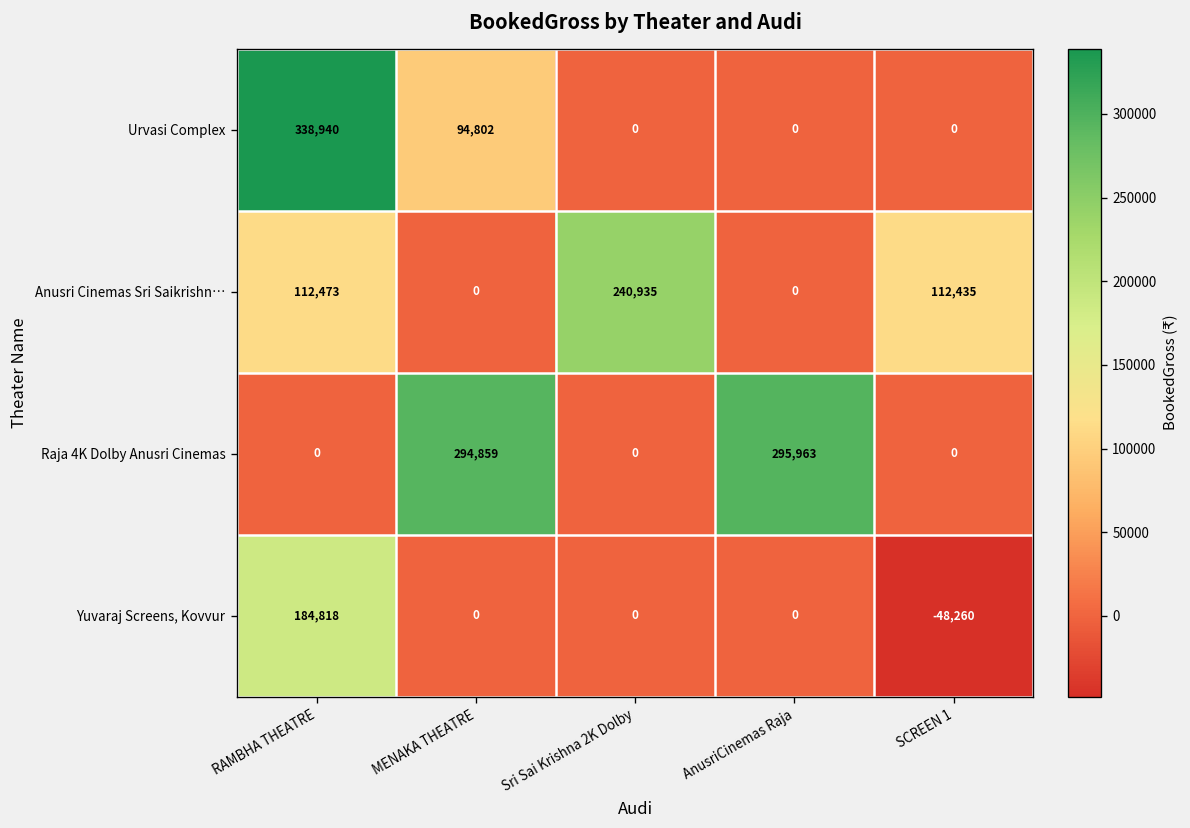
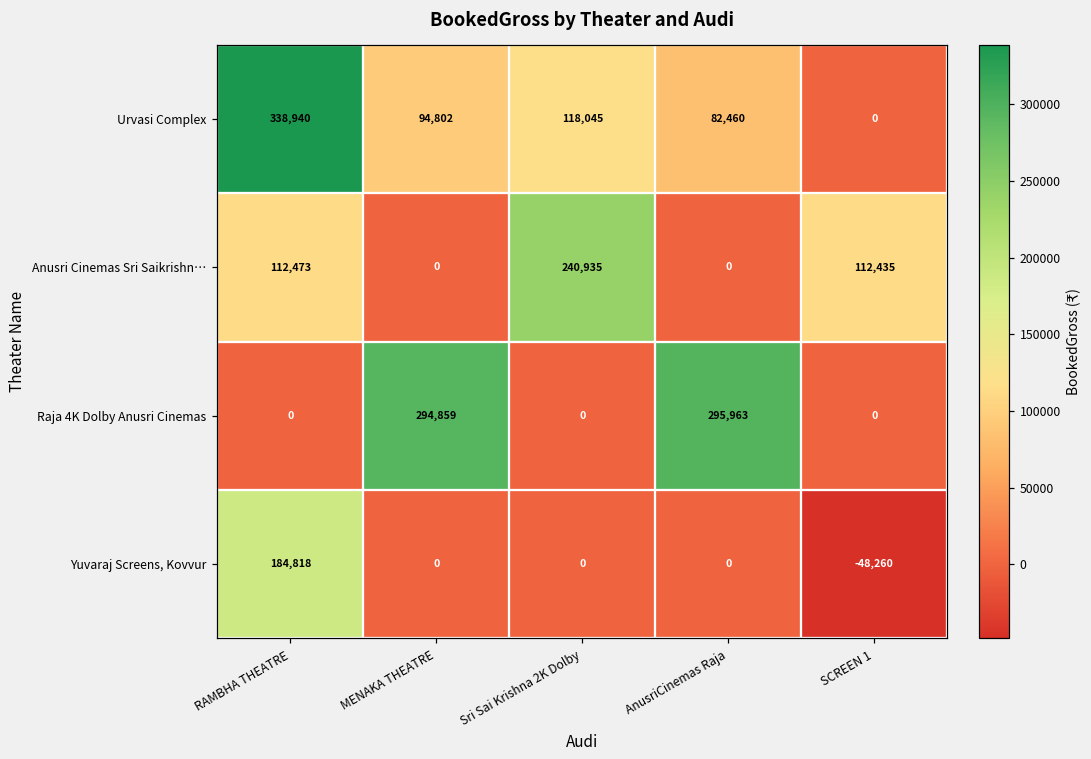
  {
    "Urvasi Complex": {
      "RAMBHA THEATRE": "338,940",
      "MENAKA THEATRE": "94,802",
-     "Sri Sai Krishna 2K Dolby": "0",
-     "AnusriCinemas Raja": "0",
+     "Sri Sai Krishna 2K Dolby": "118,045",
+     "AnusriCinemas Raja": "82,460",
      "SCREEN 1": "0"
    },
    "Anusri Cinemas Sri Saikrishn…": {
      "RAMBHA THEATRE": "112,473",
      "MENAKA THEATRE": "0",
      "Sri Sai Krishna 2K Dolby": "240,935",
      "AnusriCinemas Raja": "0",
      "SCREEN 1": "112,435"
    },
    "Raja 4K Dolby Anusri Cinemas": {
      "RAMBHA THEATRE": "0",
      "MENAKA THEATRE": "294,859",
      "Sri Sai Krishna 2K Dolby": "0",
      "AnusriCinemas Raja": "295,963",
      "SCREEN 1": "0"
    },
    "Yuvaraj Screens, Kovvur": {
      "RAMBHA THEATRE": "184,818",
      "MENAKA THEATRE": "0",
      "Sri Sai Krishna 2K Dolby": "0",
      "AnusriCinemas Raja": "0",
      "SCREEN 1": "-48,260"
    }
  }
